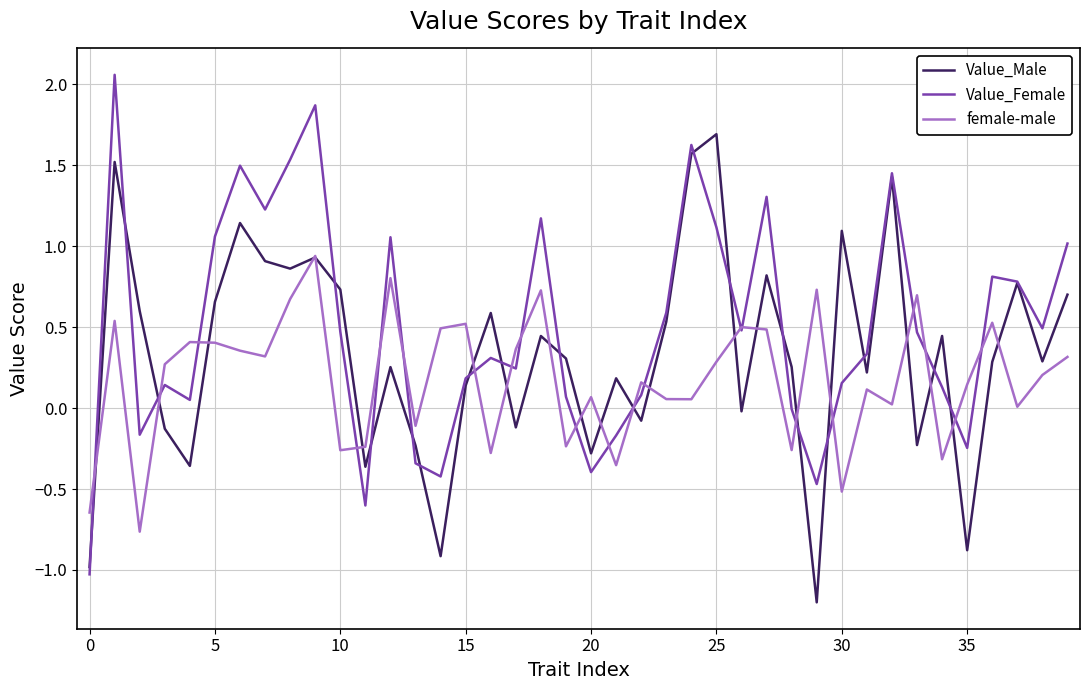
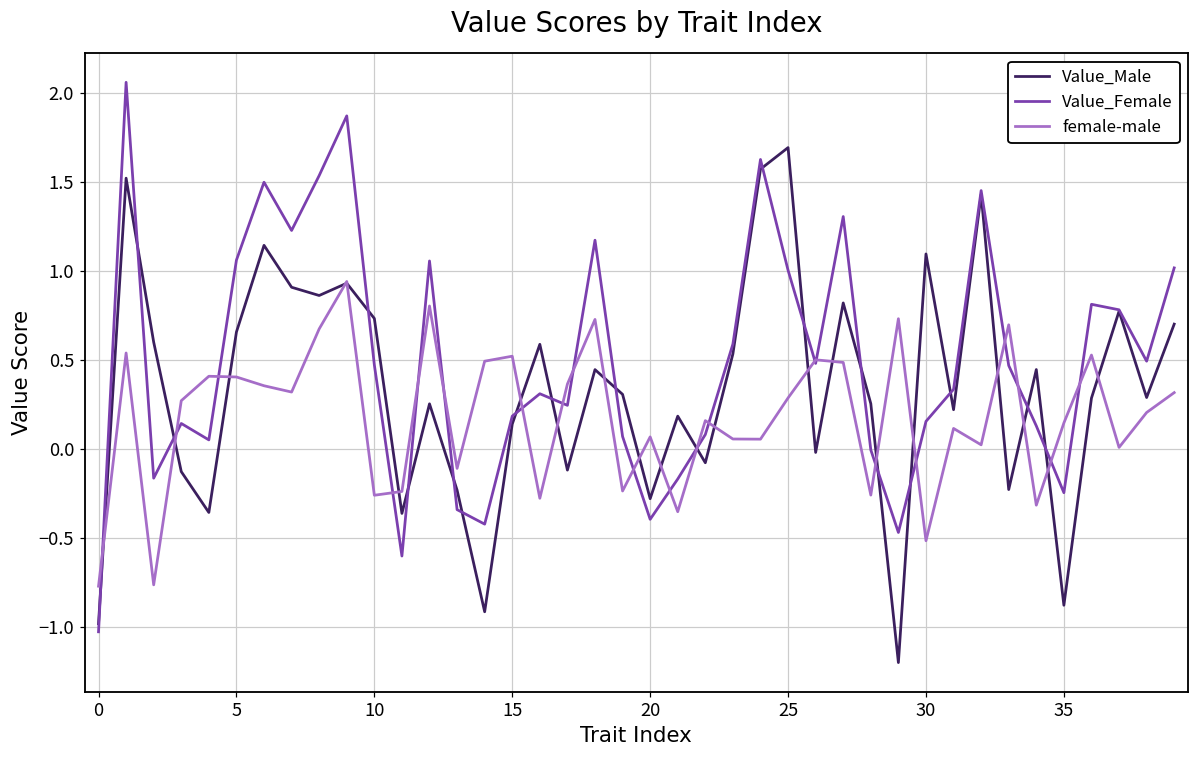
  {
    "Value_Male": {
      "0": -0.98,
      "5": 0.66,
      "10": 0.73,
      "15": 0.14,
      "20": -0.28,
      "25": 1.69,
      "30": 1.09,
      "35": -0.88
    },
    "Value_Female": {
      "0": -1.03,
      "5": 1.06,
      "10": 0.47,
      "15": 0.18,
      "20": -0.40,
-     "25": 1.12,
+     "25": 1.00,
      "30": 0.15,
      "35": -0.25
    },
    "female-male": {
-     "0": -0.65,
+     "0": -0.77,
      "5": 0.40,
      "10": -0.26,
      "15": 0.52,
      "20": 0.07,
      "25": 0.29,
      "30": -0.52,
      "35": 0.15
    }
  }
